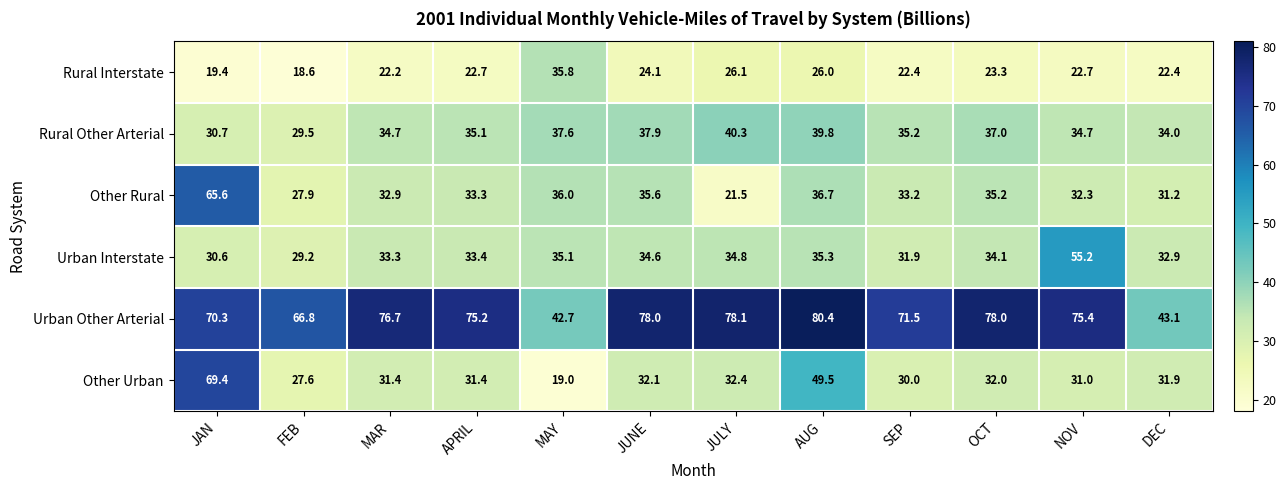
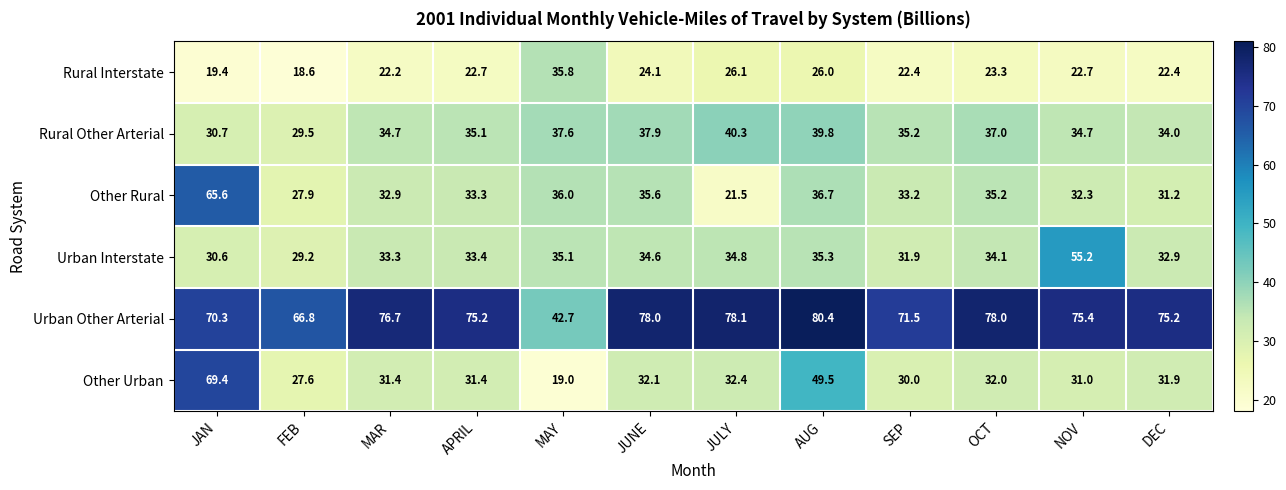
  {
    "Rural Interstate": {
      "JAN": 19.4,
      "FEB": 18.6,
      "MAR": 22.2,
      "APRIL": 22.7,
      "MAY": 35.8,
      "JUNE": 24.1,
      "JULY": 26.1,
      "AUG": 26.0,
      "SEP": 22.4,
      "OCT": 23.3,
      "NOV": 22.7,
      "DEC": 22.4
    },
    "Rural Other Arterial": {
      "JAN": 30.7,
      "FEB": 29.5,
      "MAR": 34.7,
      "APRIL": 35.1,
      "MAY": 37.6,
      "JUNE": 37.9,
      "JULY": 40.3,
      "AUG": 39.8,
      "SEP": 35.2,
      "OCT": 37.0,
      "NOV": 34.7,
      "DEC": 34.0
    },
    "Other Rural": {
      "JAN": 65.6,
      "FEB": 27.9,
      "MAR": 32.9,
      "APRIL": 33.3,
      "MAY": 36.0,
      "JUNE": 35.6,
      "JULY": 21.5,
      "AUG": 36.7,
      "SEP": 33.2,
      "OCT": 35.2,
      "NOV": 32.3,
      "DEC": 31.2
    },
    "Urban Interstate": {
      "JAN": 30.6,
      "FEB": 29.2,
      "MAR": 33.3,
      "APRIL": 33.4,
      "MAY": 35.1,
      "JUNE": 34.6,
      "JULY": 34.8,
      "AUG": 35.3,
      "SEP": 31.9,
      "OCT": 34.1,
      "NOV": 55.2,
      "DEC": 32.9
    },
    "Urban Other Arterial": {
      "JAN": 70.3,
      "FEB": 66.8,
      "MAR": 76.7,
      "APRIL": 75.2,
      "MAY": 42.7,
      "JUNE": 78.0,
      "JULY": 78.1,
      "AUG": 80.4,
      "SEP": 71.5,
      "OCT": 78.0,
      "NOV": 75.4,
-     "DEC": 43.1
+     "DEC": 75.2
    },
    "Other Urban": {
      "JAN": 69.4,
      "FEB": 27.6,
      "MAR": 31.4,
      "APRIL": 31.4,
      "MAY": 19.0,
      "JUNE": 32.1,
      "JULY": 32.4,
      "AUG": 49.5,
      "SEP": 30.0,
      "OCT": 32.0,
      "NOV": 31.0,
      "DEC": 31.9
    }
  }
